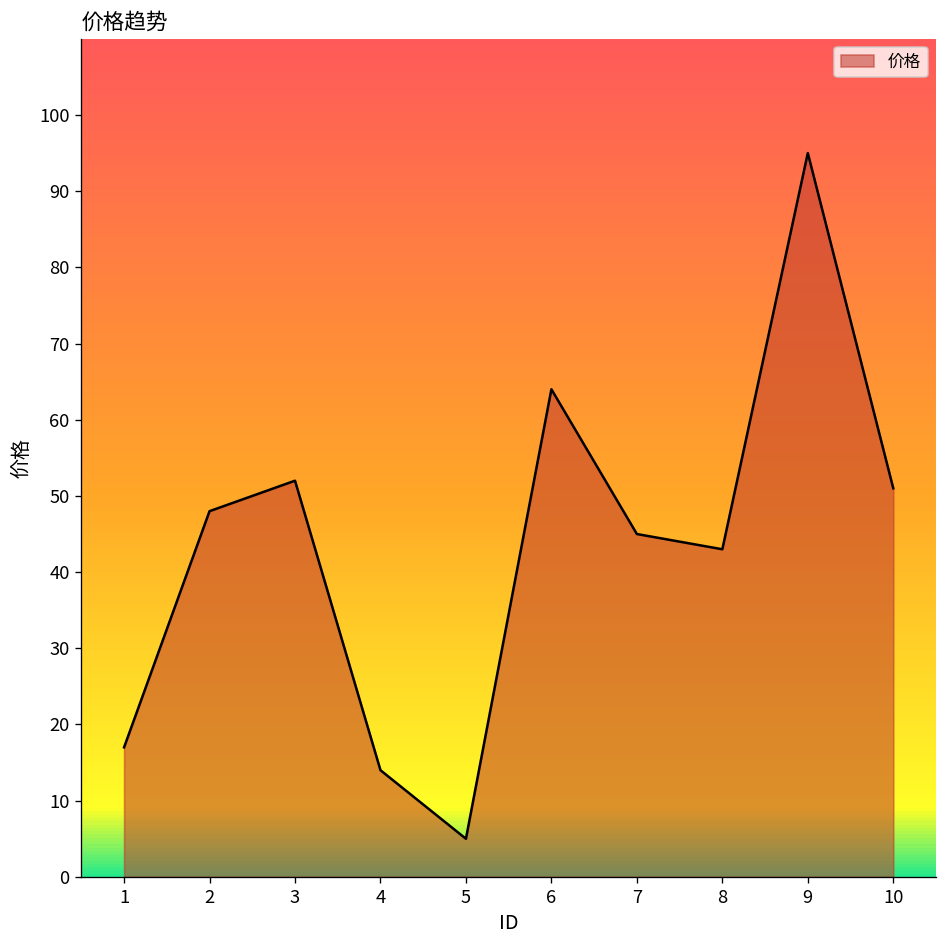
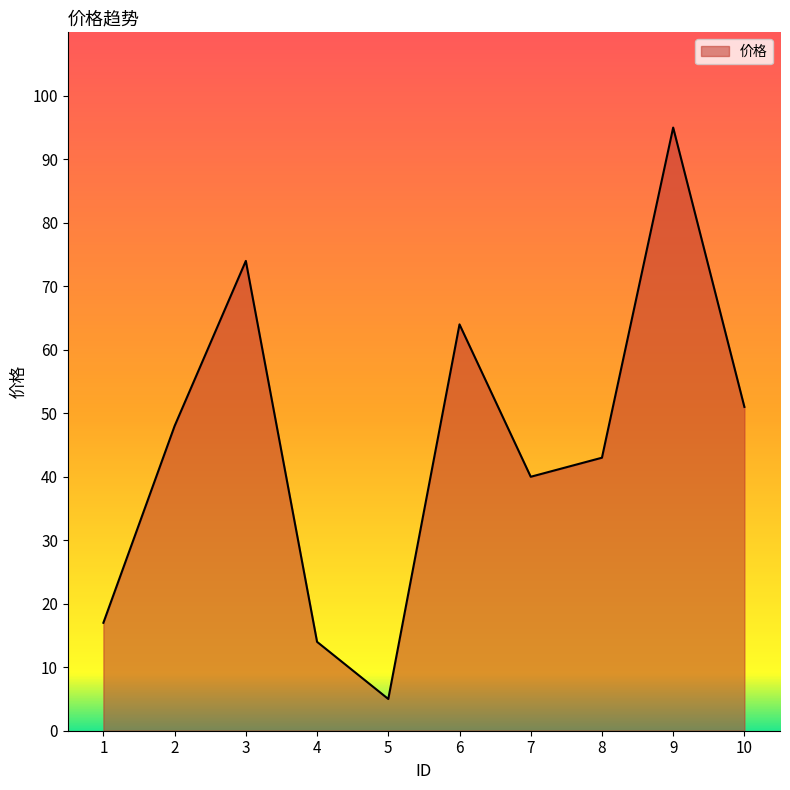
  {
    "1": 17,
    "2": 48,
-   "3": 52,
+   "3": 74,
    "4": 14,
    "5": 5,
    "6": 64,
-   "7": 45,
+   "7": 40,
    "8": 43,
    "9": 95,
    "10": 51
  }
